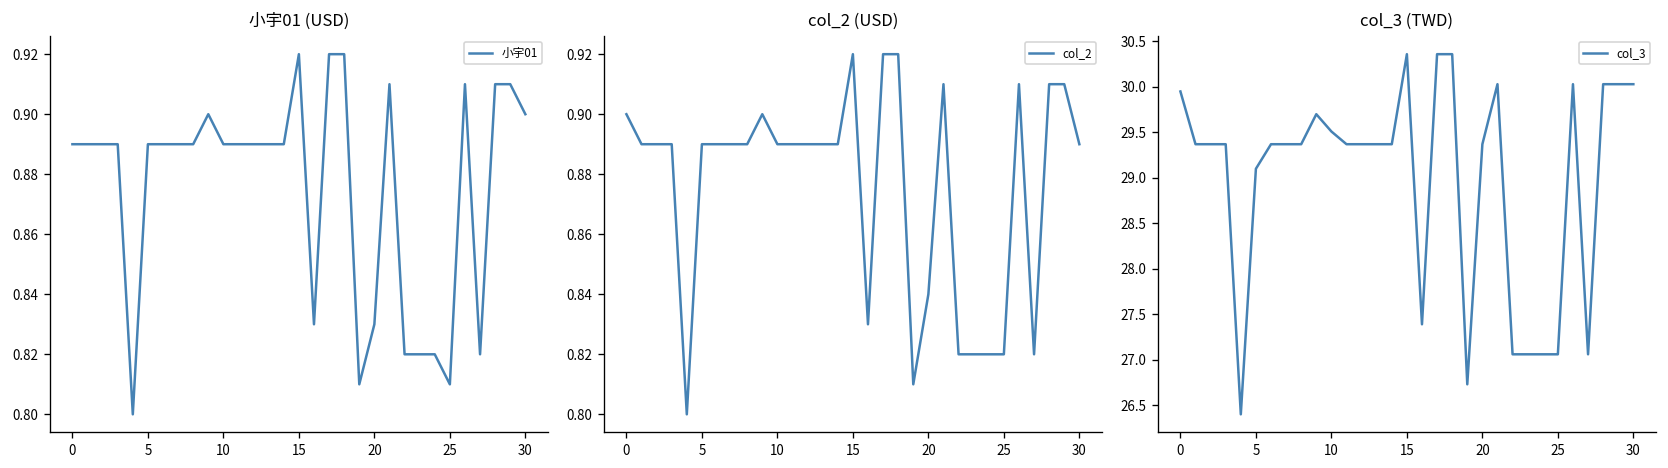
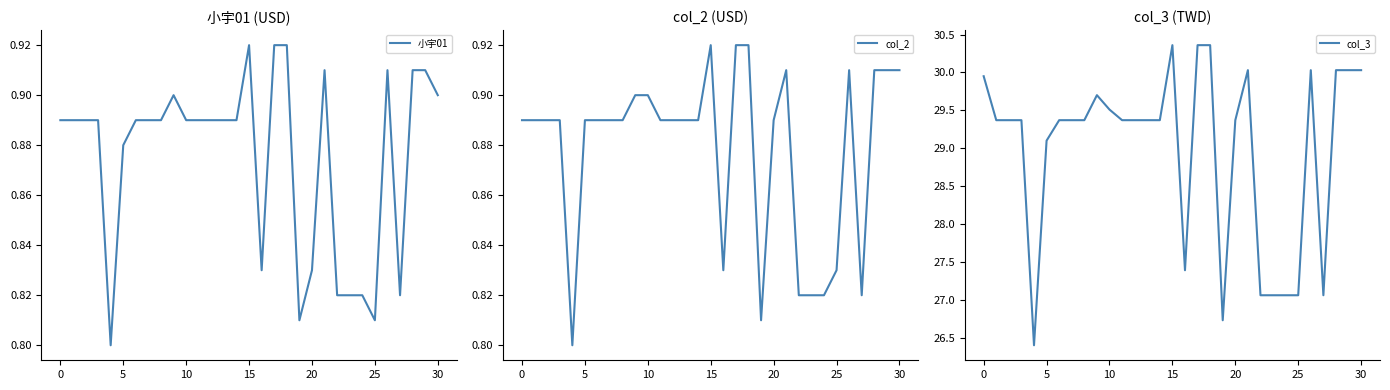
  {
    "小宇01 (USD)": {
      "0": 0.89,
-     "5": 0.89,
+     "5": 0.88,
      "10": 0.89,
      "15": 0.92,
      "20": 0.83,
      "25": 0.81,
      "30": 0.90
    },
    "col_2 (USD)": {
-     "0": 0.90,
+     "0": 0.89,
      "5": 0.89,
-     "10": 0.89,
+     "10": 0.90,
      "15": 0.92,
-     "20": 0.84,
-     "25": 0.82,
-     "30": 0.89
+     "20": 0.89,
+     "25": 0.83,
+     "30": 0.91
    },
    "col_3 (TWD)": {
      "0": 30.0,
      "5": 29.1,
      "10": 29.5,
      "15": 30.4,
      "20": 29.4,
      "25": 27.1,
      "30": 30.0
    }
  }
